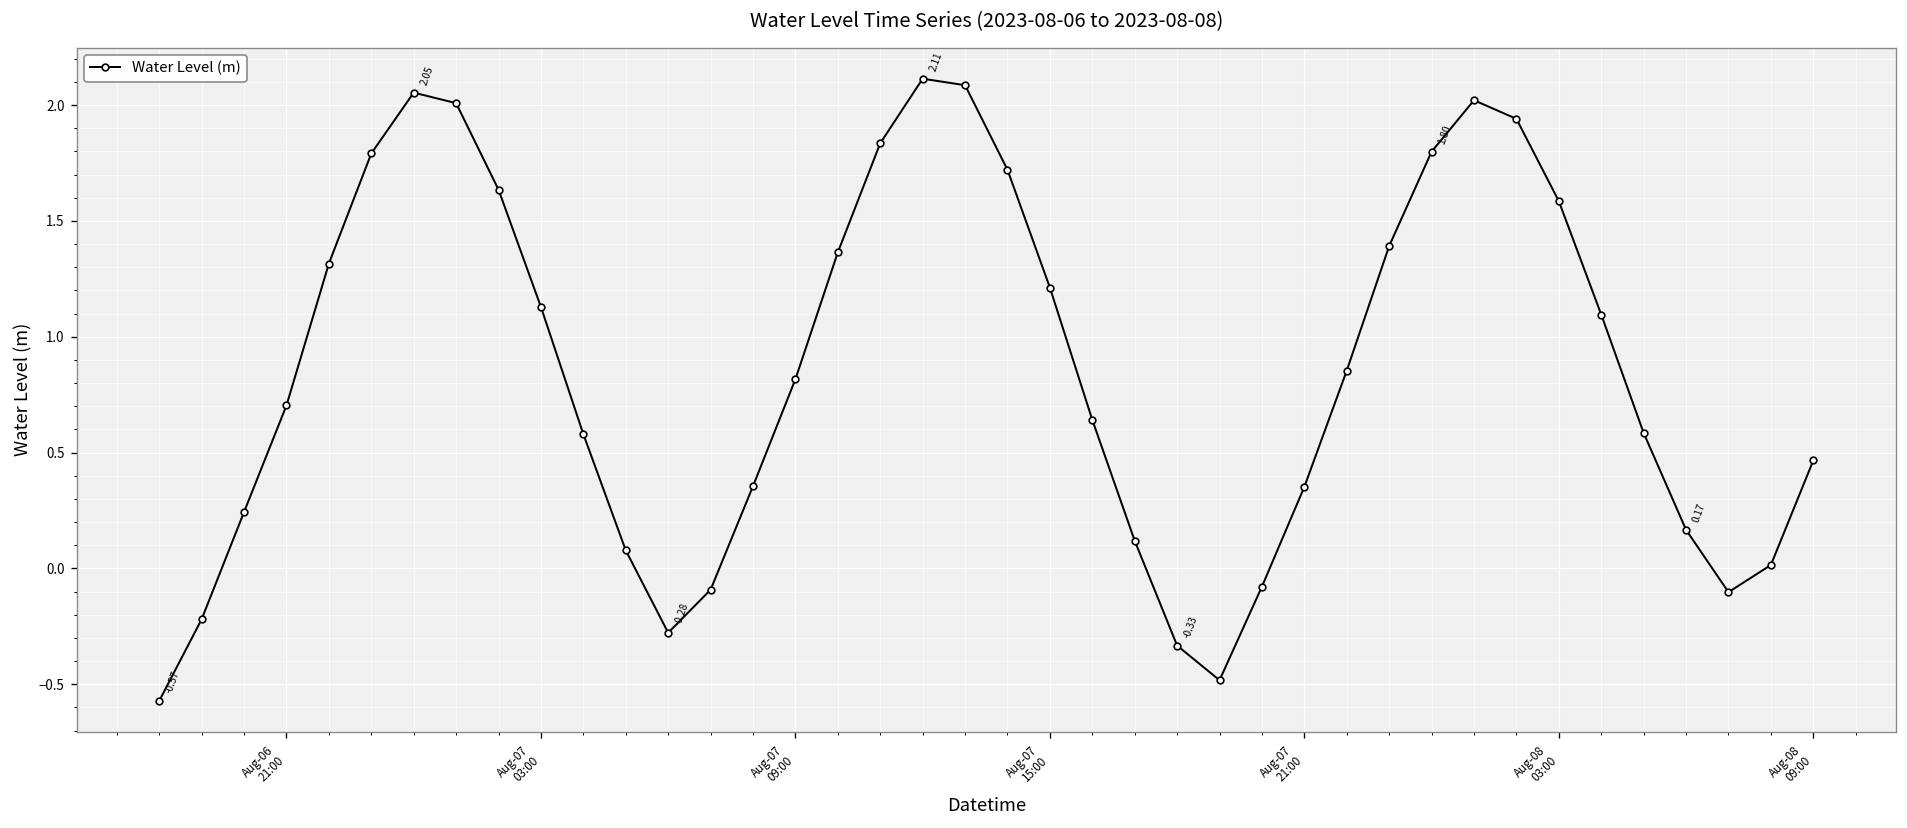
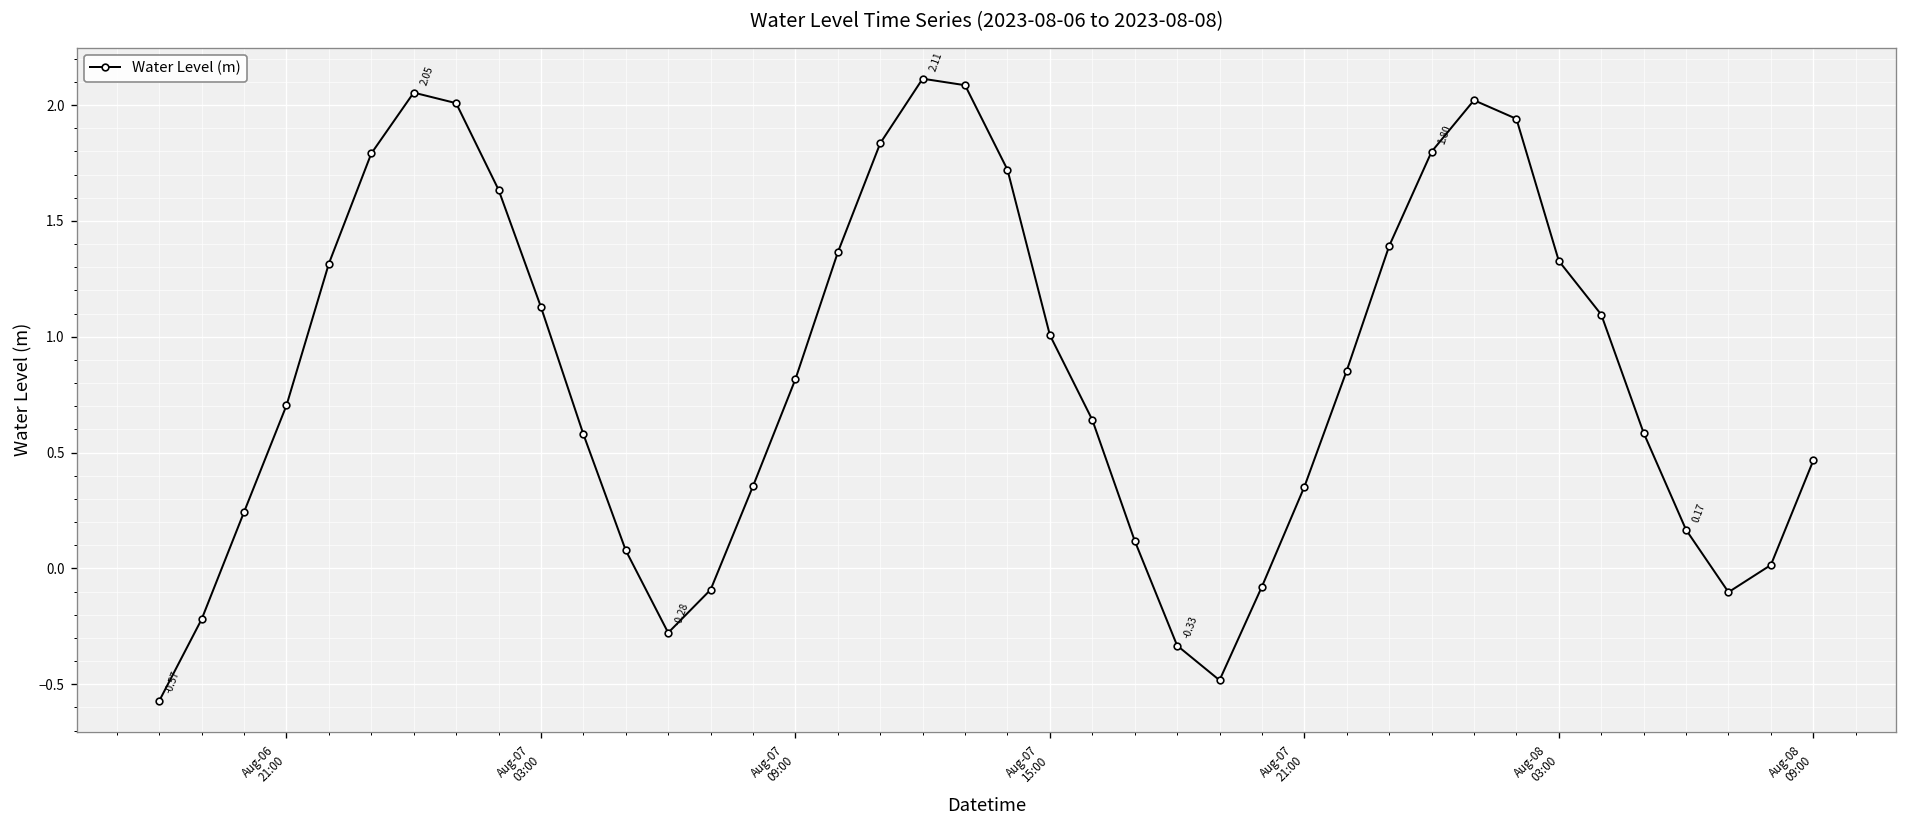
  {
    "Aug-06 21:00": 0.70,
    "Aug-07 03:00": 1.13,
    "Aug-07 09:00": 0.82,
-   "Aug-07 15:00": 1.21,
+   "Aug-07 15:00": 1.01,
    "Aug-07 21:00": 0.35,
-   "Aug-08 03:00": 1.58,
+   "Aug-08 03:00": 1.33,
    "Aug-08 09:00": 0.47
  }
